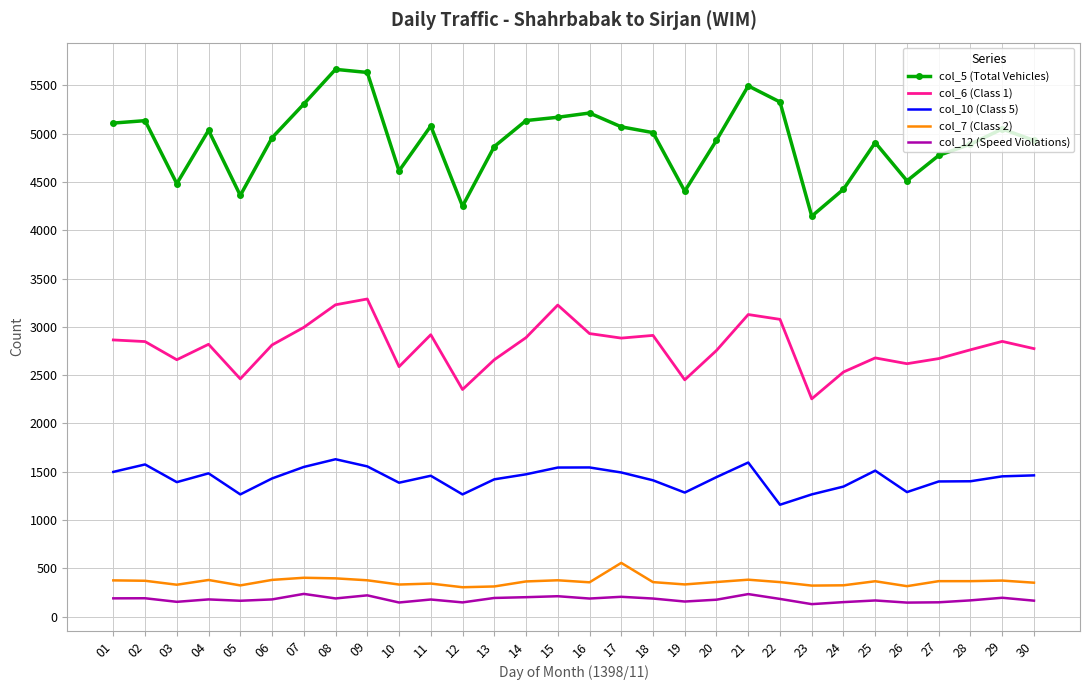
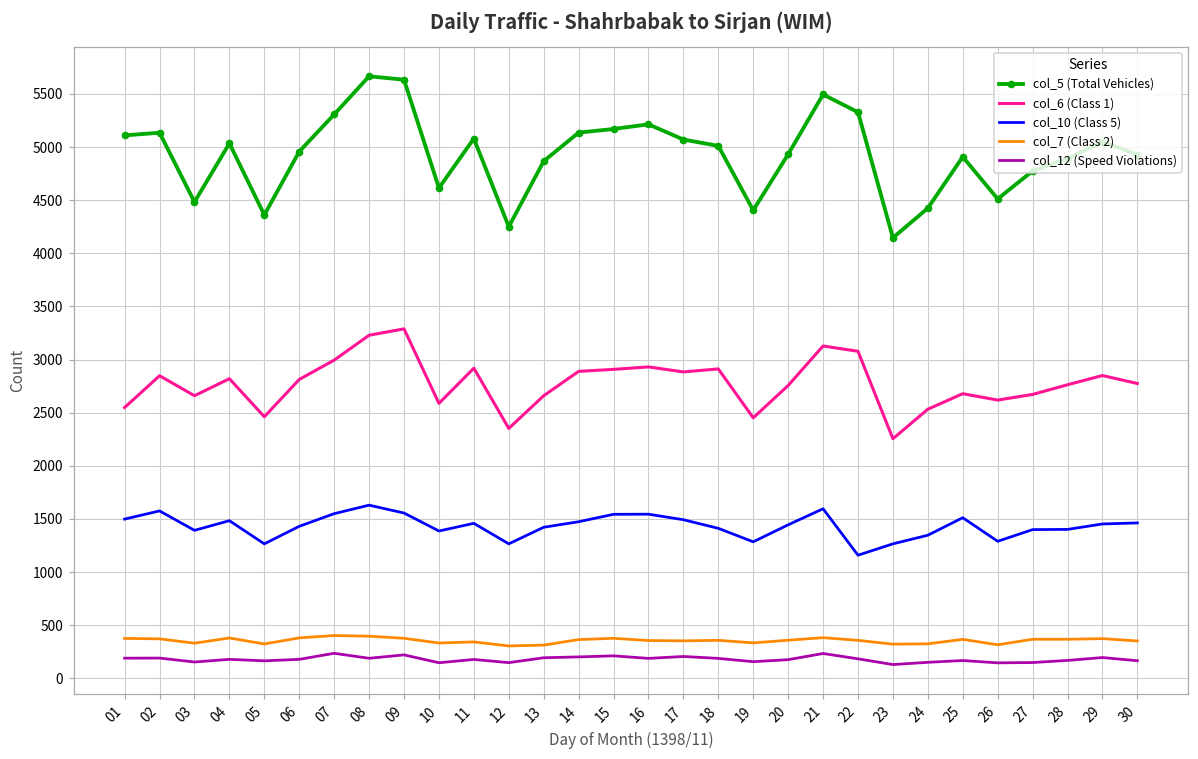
  {
    "col_5 (Total Vehicles)": {
      "01": 5100,
      "02": 5100,
      "03": 4500,
      "04": 5000,
      "05": 4400,
      "06": 5000,
      "07": 5300,
      "08": 5700,
      "09": 5600,
      "10": 4600,
      "11": 5100,
      "12": 4300,
      "13": 4900,
      "14": 5100,
      "15": 5200,
      "16": 5200,
      "17": 5100,
      "18": 5000,
      "19": 4400,
      "20": 4900,
      "21": 5500,
      "22": 5300,
      "23": 4100,
      "24": 4400,
      "25": 4900,
      "26": 4500,
      "27": 4800
    },
    "col_6 (Class 1)": {
-     "01": 2900,
+     "01": 2500,
      "02": 2800,
      "03": 2700,
      "04": 2800,
      "05": 2500,
      "06": 2800,
      "07": 3000,
      "08": 3200,
      "09": 3300,
      "10": 2600,
      "11": 2900,
      "12": 2400,
      "13": 2700,
      "14": 2900,
-     "15": 3200,
+     "15": 2900,
      "16": 2900,
      "17": 2900,
      "18": 2900,
      "19": 2500,
      "20": 2800,
      "21": 3100,
      "22": 3100,
      "23": 2300,
      "24": 2500,
      "25": 2700,
      "26": 2600,
      "27": 2700,
      "28": 2800,
      "29": 2900,
      "30": 2800
    },
    "col_10 (Class 5)": {
      "01": 1500,
      "02": 1600,
      "03": 1400,
      "04": 1500,
      "05": 1300,
      "06": 1400,
      "07": 1600,
      "08": 1600,
      "09": 1600,
      "10": 1400,
      "11": 1500,
      "12": 1300,
      "13": 1400,
      "14": 1500,
      "15": 1500,
      "16": 1500,
      "17": 1500,
      "18": 1400,
      "19": 1300,
      "20": 1400,
      "21": 1600,
      "22": 1200,
      "23": 1300,
      "24": 1300,
      "25": 1500,
      "26": 1300,
      "27": 1400,
      "28": 1400,
      "29": 1500,
      "30": 1500
    },
    "col_7 (Class 2)": {
      "01": 400,
      "02": 400,
      "03": 300,
      "04": 400,
      "05": 300,
      "06": 400,
      "07": 400,
      "08": 400,
      "09": 400,
      "10": 300,
      "11": 300,
      "12": 300,
      "13": 300,
      "14": 400,
      "15": 400,
      "16": 400,
-     "17": 600,
+     "17": 400,
      "18": 400,
      "19": 300,
      "20": 400,
      "21": 400,
      "22": 400,
      "23": 300,
      "24": 300,
      "25": 400,
      "26": 300,
      "27": 400,
      "28": 400,
      "29": 400,
      "30": 400
    },
    "col_12 (Speed Violations)": {
      "01": 200,
      "02": 200,
      "03": 200,
      "04": 200,
      "05": 200,
      "06": 200,
      "07": 200,
      "08": 200,
      "09": 200,
      "10": 100,
      "11": 200,
      "12": 100,
      "13": 200,
      "14": 200,
      "15": 200,
      "16": 200,
      "17": 200,
      "18": 200,
      "19": 200,
      "20": 200,
      "21": 200,
      "22": 200,
      "23": 100,
      "24": 200,
      "25": 200,
      "26": 100,
      "27": 100,
      "28": 200,
      "29": 200,
      "30": 200
    }
  }
